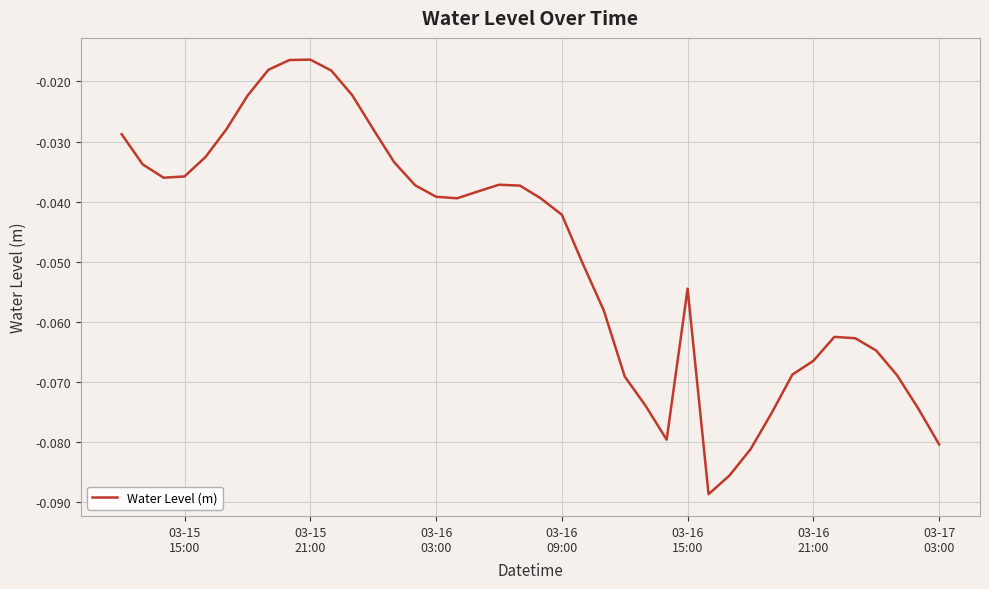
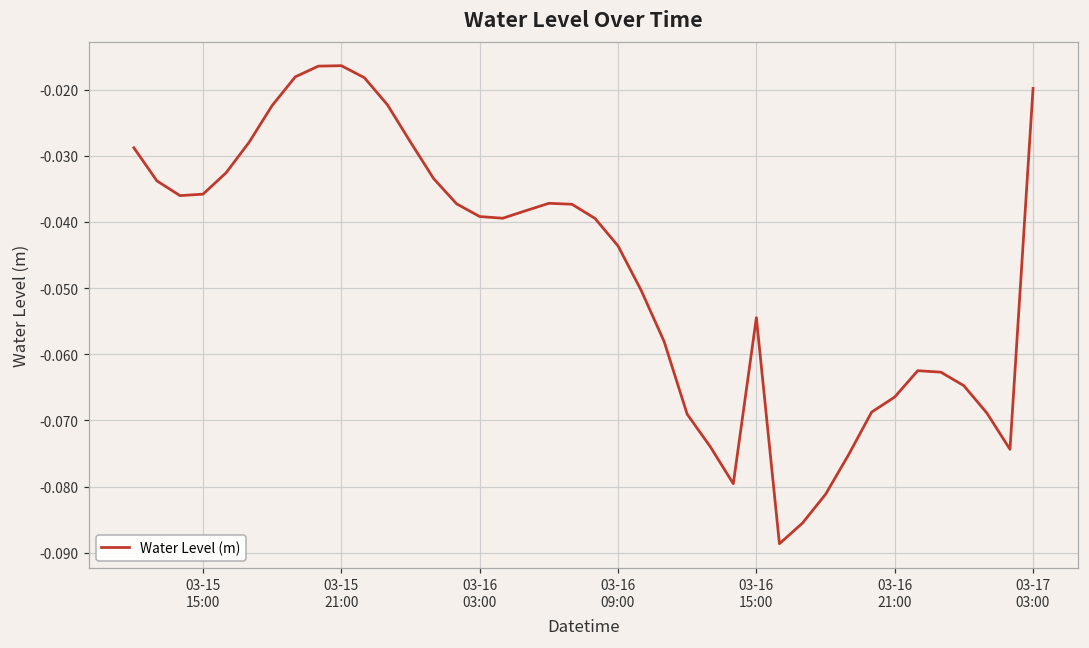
  {
    "03-15 15:00": -0.036,
    "03-15 21:00": -0.016,
    "03-16 03:00": -0.039,
-   "03-16 09:00": -0.042,
+   "03-16 09:00": -0.044,
    "03-16 15:00": -0.054,
    "03-16 21:00": -0.066,
-   "03-17 03:00": -0.080
+   "03-17 03:00": -0.020
  }
